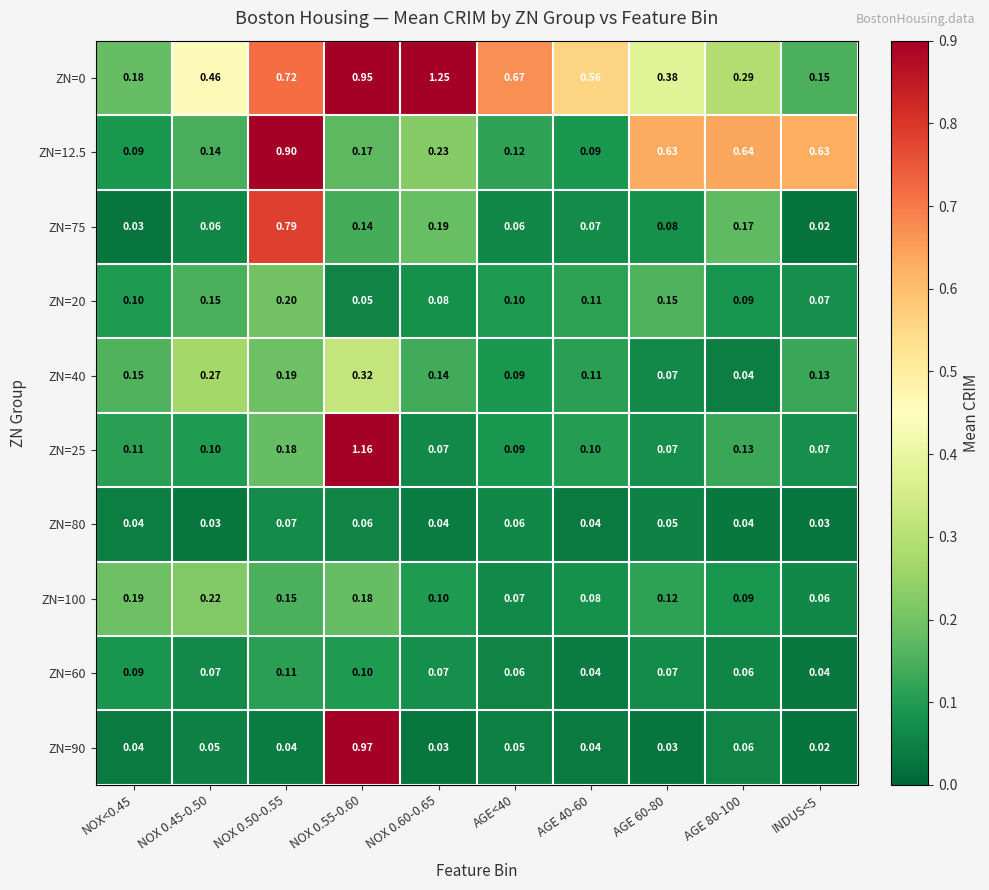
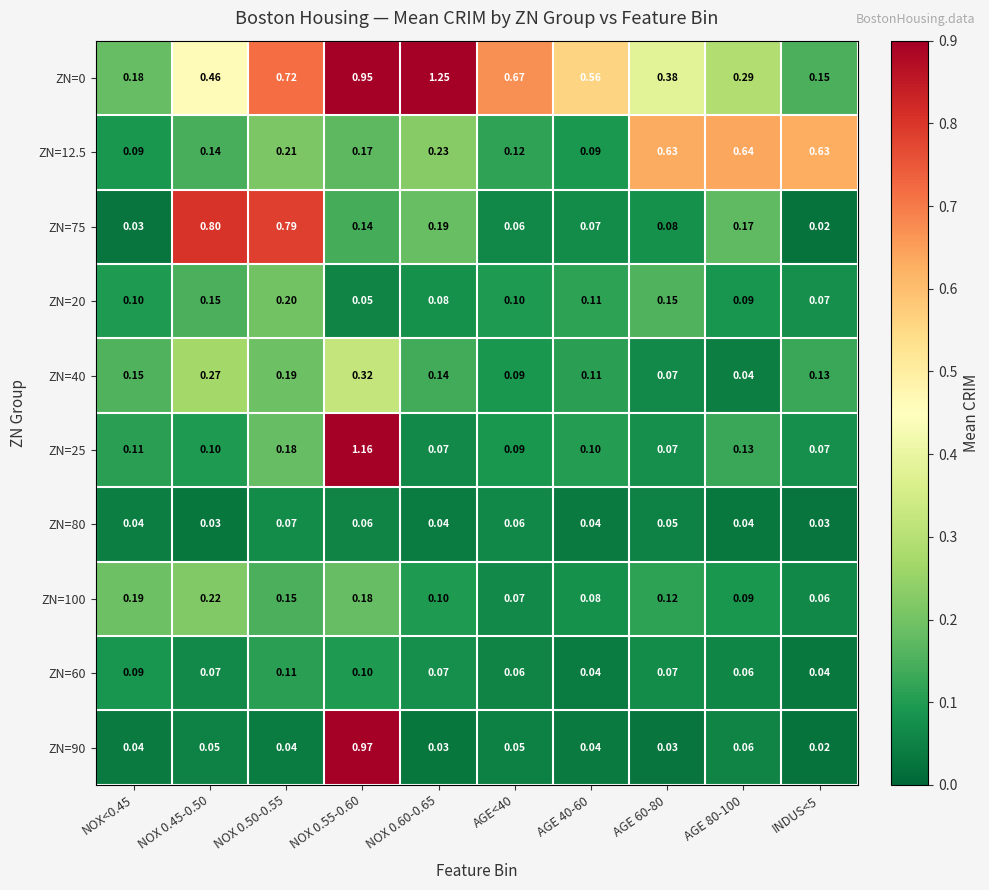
  {
    "ZN=0": {
      "NOX<0.45": 0.18,
      "NOX 0.45-0.50": 0.46,
      "NOX 0.50-0.55": 0.72,
      "NOX 0.55-0.60": 0.95,
      "NOX 0.60-0.65": 1.25,
      "AGE<40": 0.67,
      "AGE 40-60": 0.56,
      "AGE 60-80": 0.38,
      "AGE 80-100": 0.29,
      "INDUS<5": 0.15
    },
    "ZN=12.5": {
      "NOX<0.45": 0.09,
      "NOX 0.45-0.50": 0.14,
-     "NOX 0.50-0.55": 0.90,
+     "NOX 0.50-0.55": 0.21,
      "NOX 0.55-0.60": 0.17,
      "NOX 0.60-0.65": 0.23,
      "AGE<40": 0.12,
      "AGE 40-60": 0.09,
      "AGE 60-80": 0.63,
      "AGE 80-100": 0.64,
      "INDUS<5": 0.63
    },
    "ZN=75": {
      "NOX<0.45": 0.03,
-     "NOX 0.45-0.50": 0.06,
+     "NOX 0.45-0.50": 0.80,
      "NOX 0.50-0.55": 0.79,
      "NOX 0.55-0.60": 0.14,
      "NOX 0.60-0.65": 0.19,
      "AGE<40": 0.06,
      "AGE 40-60": 0.07,
      "AGE 60-80": 0.08,
      "AGE 80-100": 0.17,
      "INDUS<5": 0.02
    },
    "ZN=20": {
      "NOX<0.45": 0.10,
      "NOX 0.45-0.50": 0.15,
      "NOX 0.50-0.55": 0.20,
      "NOX 0.55-0.60": 0.05,
      "NOX 0.60-0.65": 0.08,
      "AGE<40": 0.10,
      "AGE 40-60": 0.11,
      "AGE 60-80": 0.15,
      "AGE 80-100": 0.09,
      "INDUS<5": 0.07
    },
    "ZN=40": {
      "NOX<0.45": 0.15,
      "NOX 0.45-0.50": 0.27,
      "NOX 0.50-0.55": 0.19,
      "NOX 0.55-0.60": 0.32,
      "NOX 0.60-0.65": 0.14,
      "AGE<40": 0.09,
      "AGE 40-60": 0.11,
      "AGE 60-80": 0.07,
      "AGE 80-100": 0.04,
      "INDUS<5": 0.13
    },
    "ZN=25": {
      "NOX<0.45": 0.11,
      "NOX 0.45-0.50": 0.10,
      "NOX 0.50-0.55": 0.18,
      "NOX 0.55-0.60": 1.16,
      "NOX 0.60-0.65": 0.07,
      "AGE<40": 0.09,
      "AGE 40-60": 0.10,
      "AGE 60-80": 0.07,
      "AGE 80-100": 0.13,
      "INDUS<5": 0.07
    },
    "ZN=80": {
      "NOX<0.45": 0.04,
      "NOX 0.45-0.50": 0.03,
      "NOX 0.50-0.55": 0.07,
      "NOX 0.55-0.60": 0.06,
      "NOX 0.60-0.65": 0.04,
      "AGE<40": 0.06,
      "AGE 40-60": 0.04,
      "AGE 60-80": 0.05,
      "AGE 80-100": 0.04,
      "INDUS<5": 0.03
    },
    "ZN=100": {
      "NOX<0.45": 0.19,
      "NOX 0.45-0.50": 0.22,
      "NOX 0.50-0.55": 0.15,
      "NOX 0.55-0.60": 0.18,
      "NOX 0.60-0.65": 0.10,
      "AGE<40": 0.07,
      "AGE 40-60": 0.08,
      "AGE 60-80": 0.12,
      "AGE 80-100": 0.09,
      "INDUS<5": 0.06
    },
    "ZN=60": {
      "NOX<0.45": 0.09,
      "NOX 0.45-0.50": 0.07,
      "NOX 0.50-0.55": 0.11,
      "NOX 0.55-0.60": 0.10,
      "NOX 0.60-0.65": 0.07,
      "AGE<40": 0.06,
      "AGE 40-60": 0.04,
      "AGE 60-80": 0.07,
      "AGE 80-100": 0.06,
      "INDUS<5": 0.04
    },
    "ZN=90": {
      "NOX<0.45": 0.04,
      "NOX 0.45-0.50": 0.05,
      "NOX 0.50-0.55": 0.04,
      "NOX 0.55-0.60": 0.97,
      "NOX 0.60-0.65": 0.03,
      "AGE<40": 0.05,
      "AGE 40-60": 0.04,
      "AGE 60-80": 0.03,
      "AGE 80-100": 0.06,
      "INDUS<5": 0.02
    }
  }
